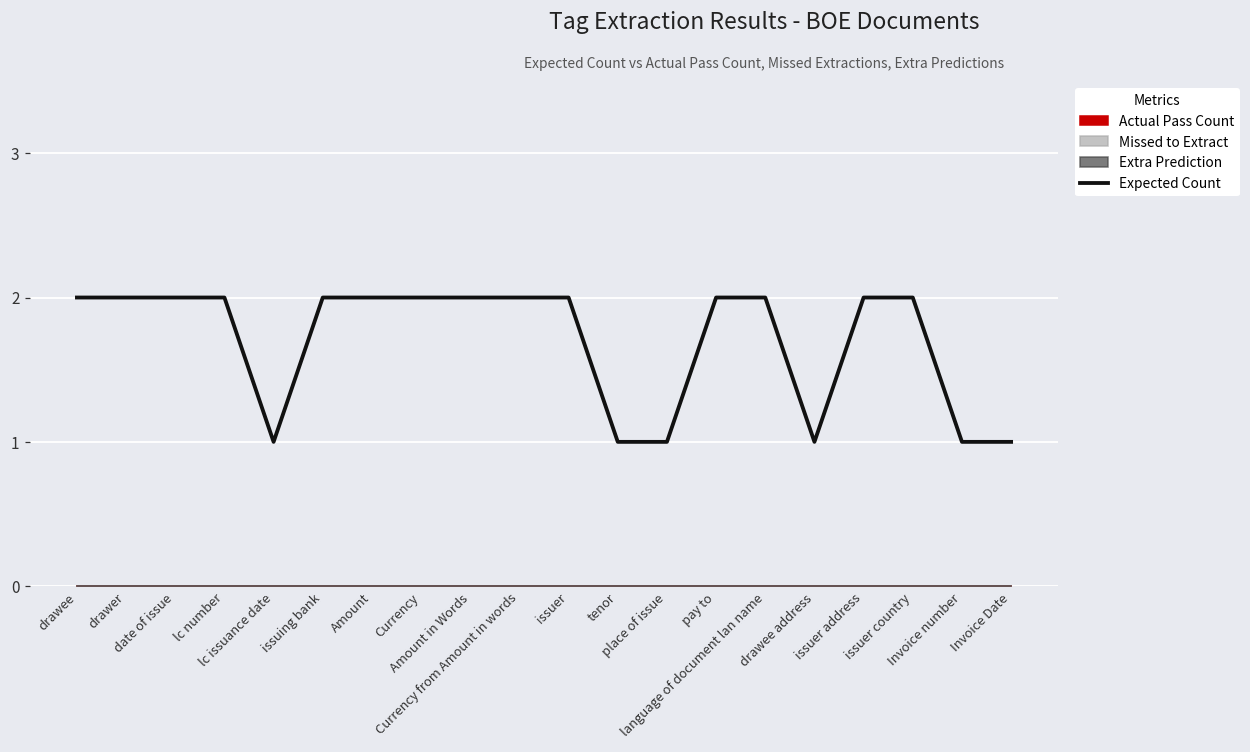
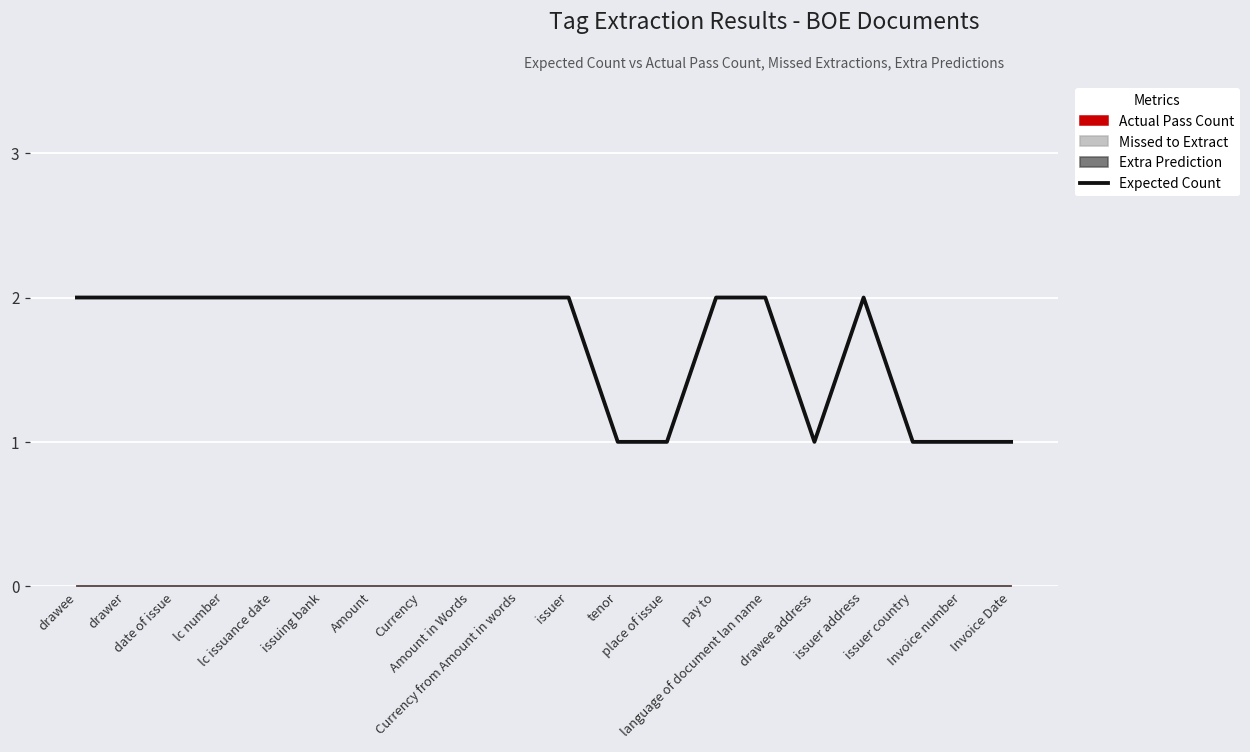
  {
    "Expected Count": {
      "drawee": 2,
      "drawer": 2,
      "date of issue": 2,
      "lc number": 2,
-     "lc issuance date": 1,
+     "lc issuance date": 2,
      "issuing bank": 2,
      "Amount": 2,
      "Currency": 2,
      "Amount in Words": 2,
      "Currency from Amount in words": 2,
      "issuer": 2,
      "tenor": 1,
      "place of issue": 1,
      "pay to": 2,
      "language of document lan name": 2,
      "drawee address": 1,
      "issuer address": 2,
-     "issuer country": 2,
+     "issuer country": 1,
      "Invoice number": 1,
      "Invoice Date": 1
    }
  }
